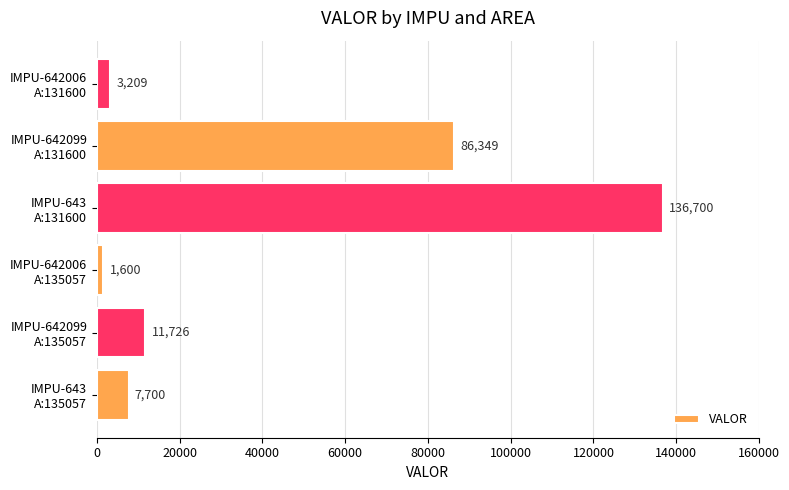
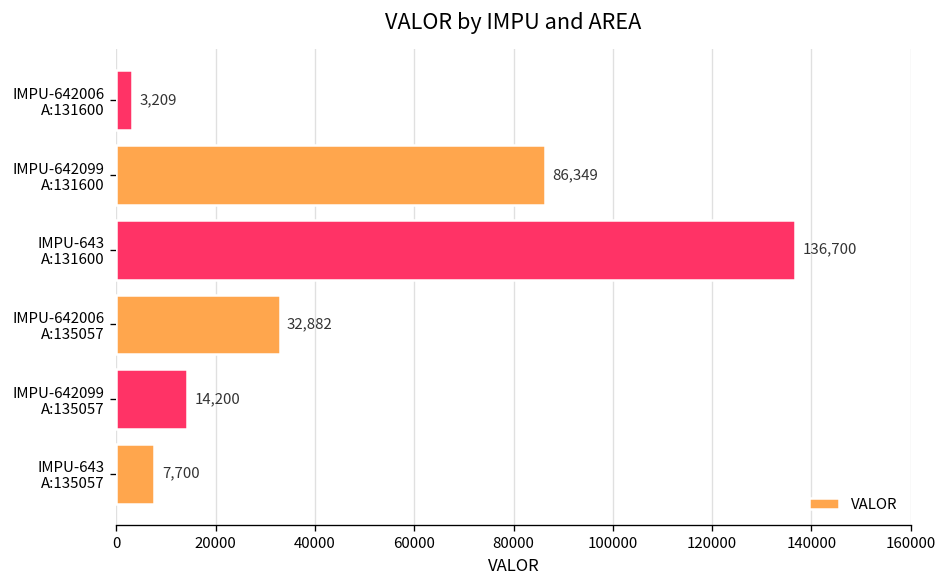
  {
    "IMPU-642006 A:131600": "3,209",
    "IMPU-642099 A:131600": "86,349",
    "IMPU-643 A:131600": "136,700",
-   "IMPU-642006 A:135057": "1,600",
-   "IMPU-642099 A:135057": "11,726",
+   "IMPU-642006 A:135057": "32,882",
+   "IMPU-642099 A:135057": "14,200",
    "IMPU-643 A:135057": "7,700"
  }
